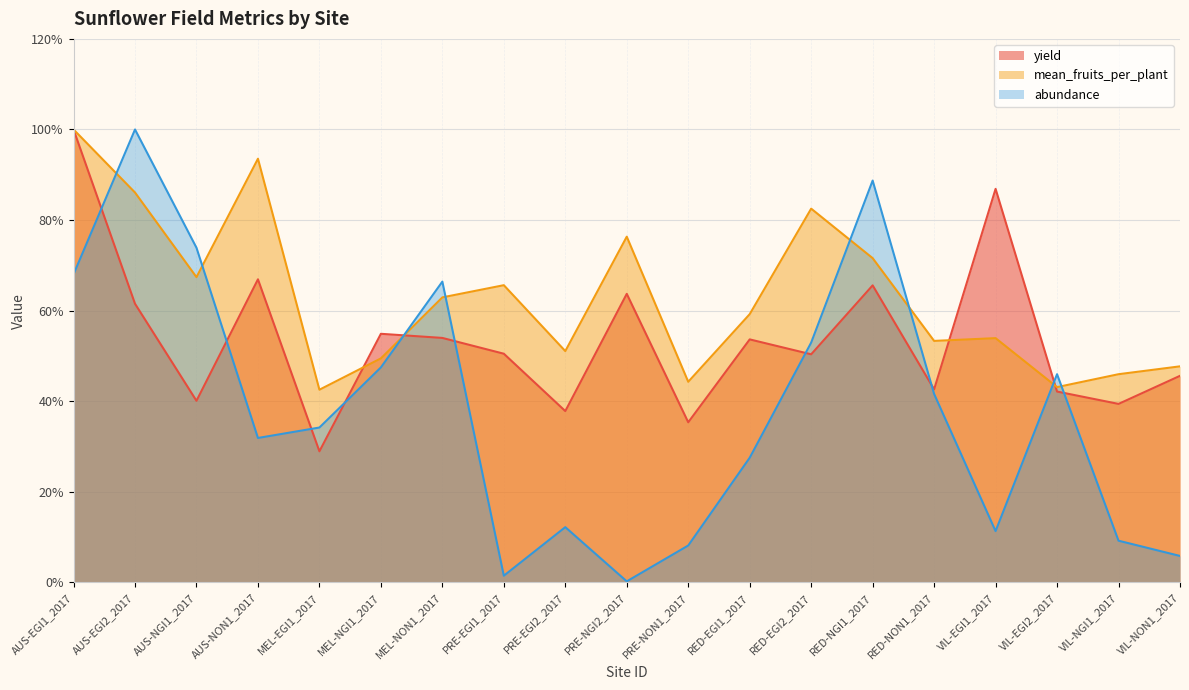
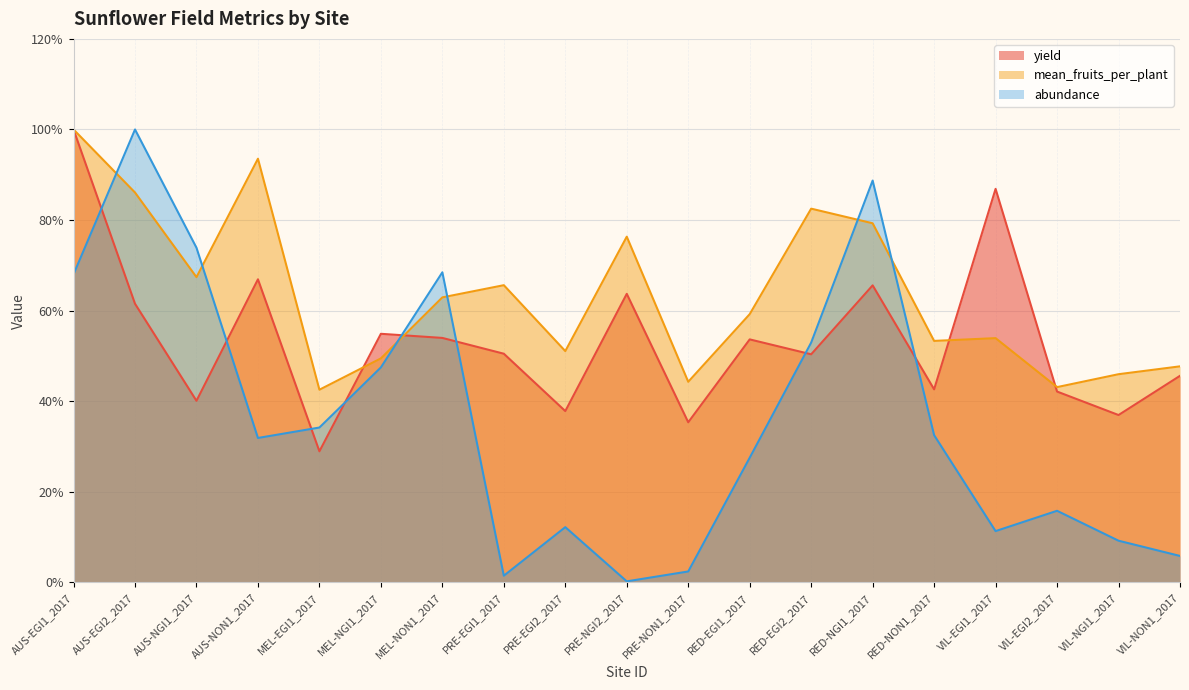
  {
    "yield": {
      "AUS-EGI2_2017": "62%",
      "AUS-NGI1_2017": "40%",
      "AUS-NON1_2017": "67%",
      "MEL-EGI1_2017": "29%",
      "MEL-NGI1_2017": "55%",
      "MEL-NON1_2017": "54%",
      "PRE-EGI1_2017": "50%",
      "PRE-EGI2_2017": "38%",
      "PRE-NGI2_2017": "64%",
      "PRE-NON1_2017": "35%",
      "RED-EGI1_2017": "54%",
      "RED-EGI2_2017": "50%",
      "RED-NGI1_2017": "66%",
      "RED-NON1_2017": "43%",
      "VIL-EGI1_2017": "87%",
      "VIL-EGI2_2017": "42%",
-     "VIL-NGI1_2017": "39%",
+     "VIL-NGI1_2017": "37%",
      "VIL-NON1_2017": "46%"
    },
    "mean_fruits_per_plant": {
      "AUS-EGI2_2017": "86%",
      "AUS-NGI1_2017": "67%",
      "AUS-NON1_2017": "94%",
      "MEL-EGI1_2017": "43%",
      "MEL-NGI1_2017": "49%",
      "MEL-NON1_2017": "63%",
      "PRE-EGI1_2017": "66%",
      "PRE-EGI2_2017": "51%",
      "PRE-NGI2_2017": "76%",
      "PRE-NON1_2017": "44%",
      "RED-EGI1_2017": "59%",
      "RED-EGI2_2017": "83%",
-     "RED-NGI1_2017": "72%",
+     "RED-NGI1_2017": "79%",
      "RED-NON1_2017": "53%",
      "VIL-EGI1_2017": "54%",
      "VIL-EGI2_2017": "43%",
      "VIL-NGI1_2017": "46%",
      "VIL-NON1_2017": "48%"
    },
    "abundance": {
      "AUS-EGI1_2017": "68%",
      "AUS-EGI2_2017": "100%",
      "AUS-NGI1_2017": "74%",
      "AUS-NON1_2017": "32%",
      "MEL-EGI1_2017": "34%",
      "MEL-NGI1_2017": "47%",
-     "MEL-NON1_2017": "66%",
+     "MEL-NON1_2017": "68%",
      "PRE-EGI1_2017": "1%",
      "PRE-EGI2_2017": "12%",
      "PRE-NGI2_2017": "0%",
-     "PRE-NON1_2017": "8%",
+     "PRE-NON1_2017": "2%",
      "RED-EGI1_2017": "28%",
      "RED-EGI2_2017": "53%",
      "RED-NGI1_2017": "89%",
-     "RED-NON1_2017": "42%",
+     "RED-NON1_2017": "33%",
      "VIL-EGI1_2017": "11%",
-     "VIL-EGI2_2017": "46%",
+     "VIL-EGI2_2017": "16%",
      "VIL-NGI1_2017": "9%",
      "VIL-NON1_2017": "6%"
    }
  }
